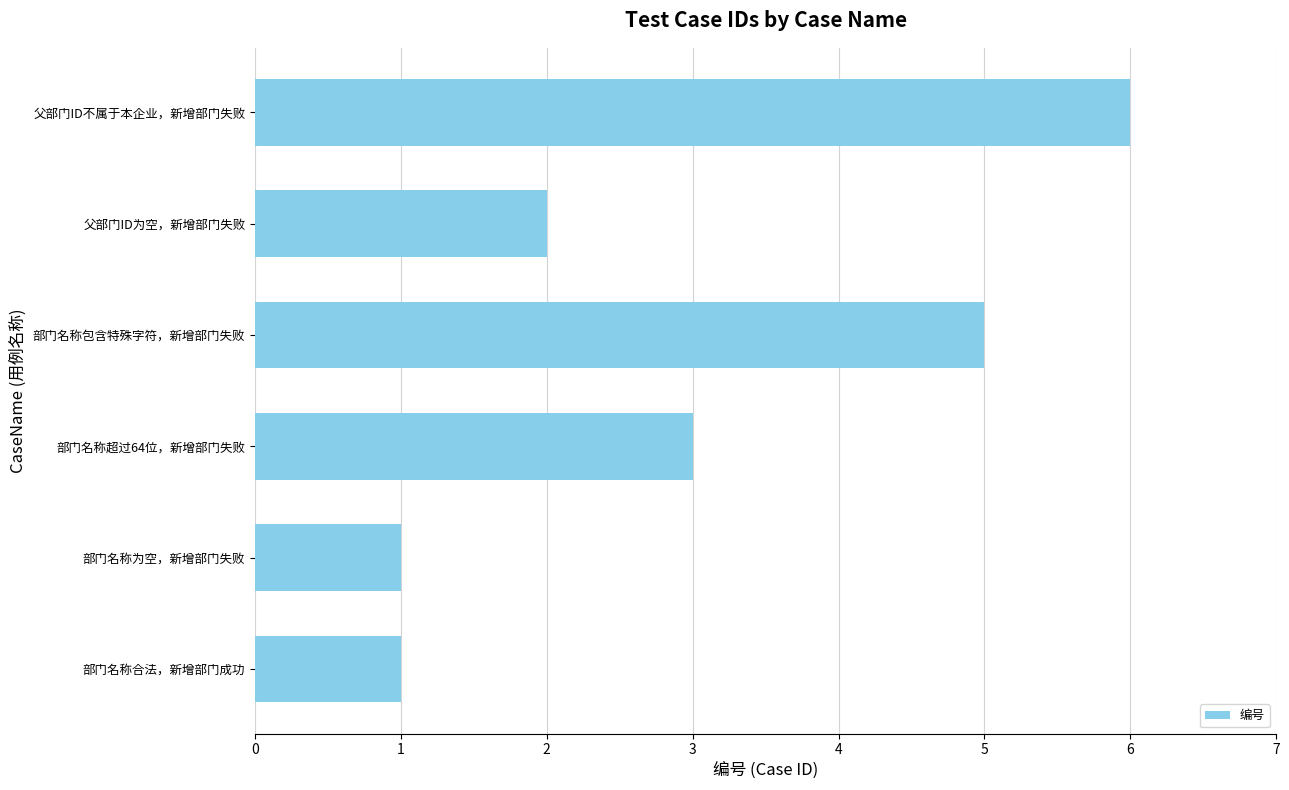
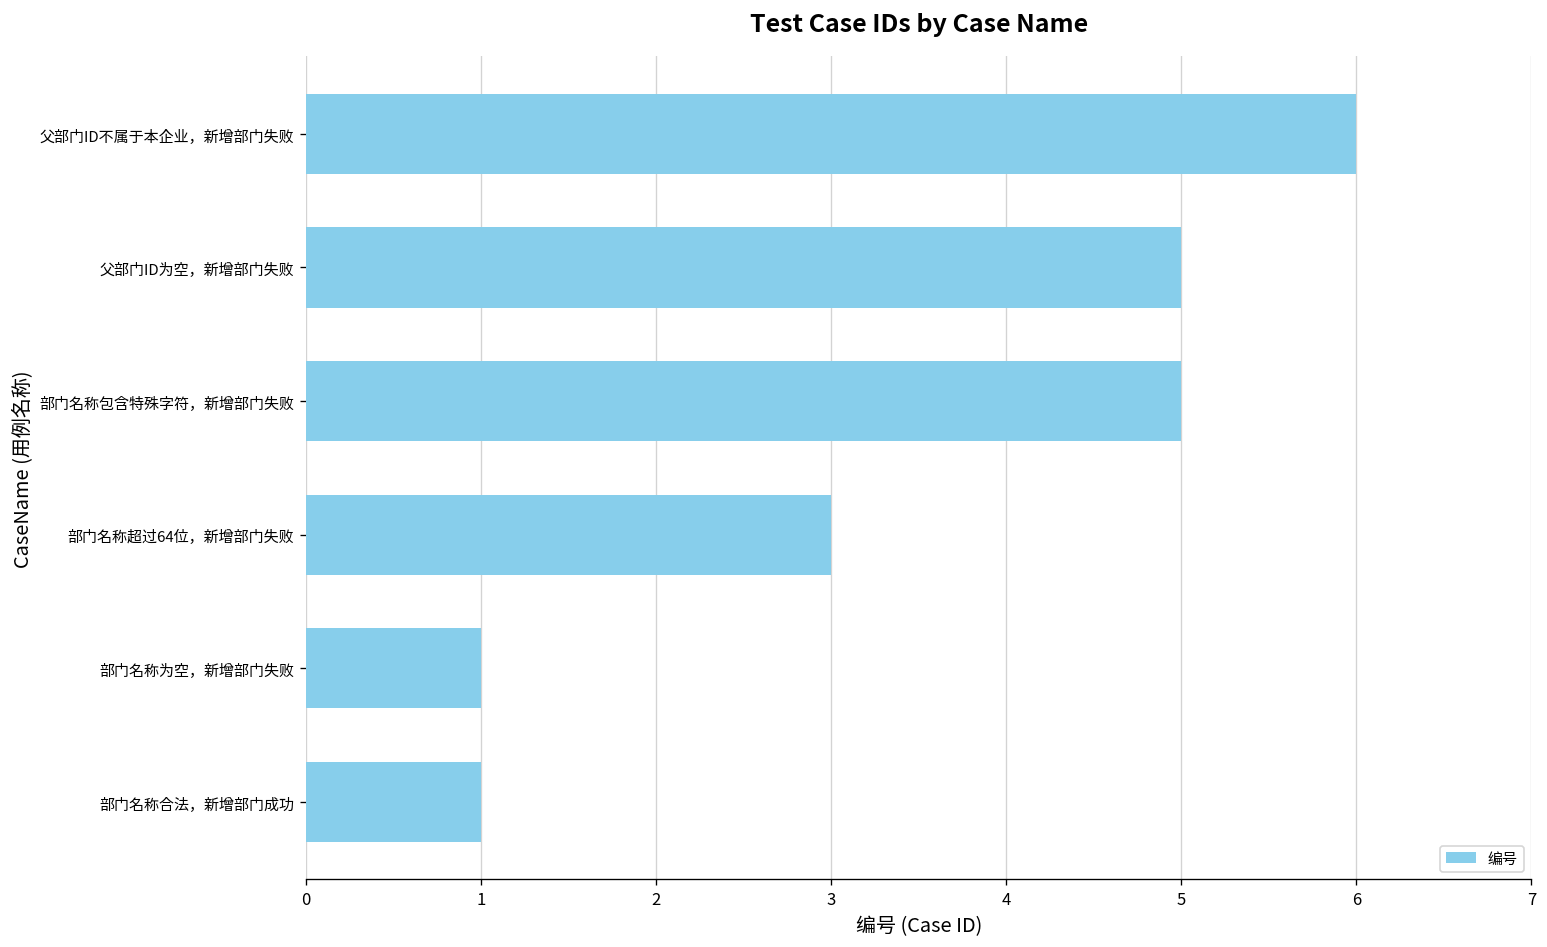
  {
    "父部门ID不属于本企业，新增部门失败": 6,
-   "父部门ID为空，新增部门失败": 2,
+   "父部门ID为空，新增部门失败": 5,
    "部门名称包含特殊字符，新增部门失败": 5,
    "部门名称超过64位，新增部门失败": 3,
    "部门名称为空，新增部门失败": 1,
    "部门名称合法，新增部门成功": 1
  }
